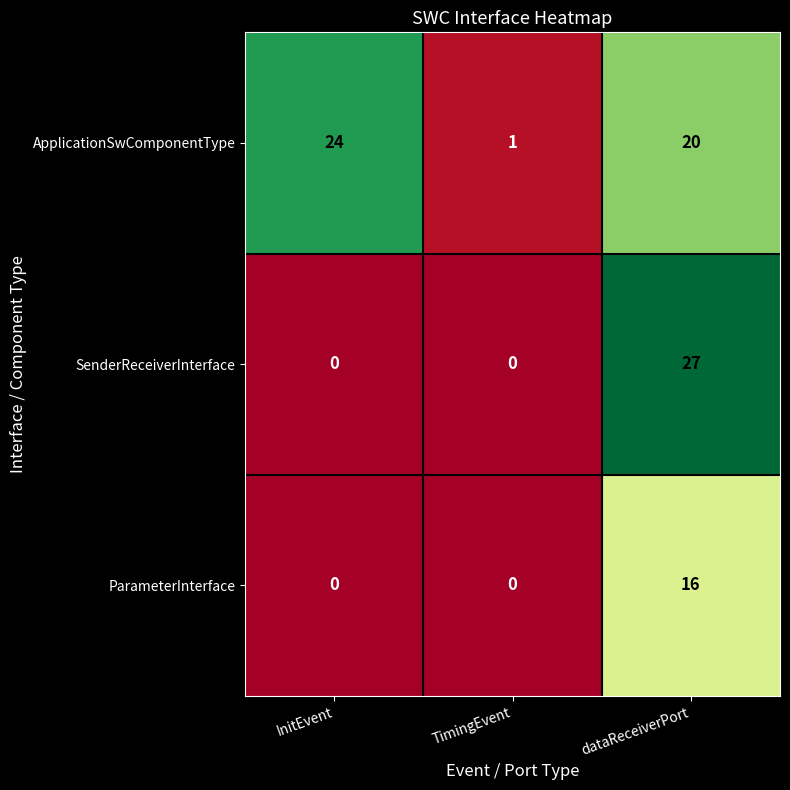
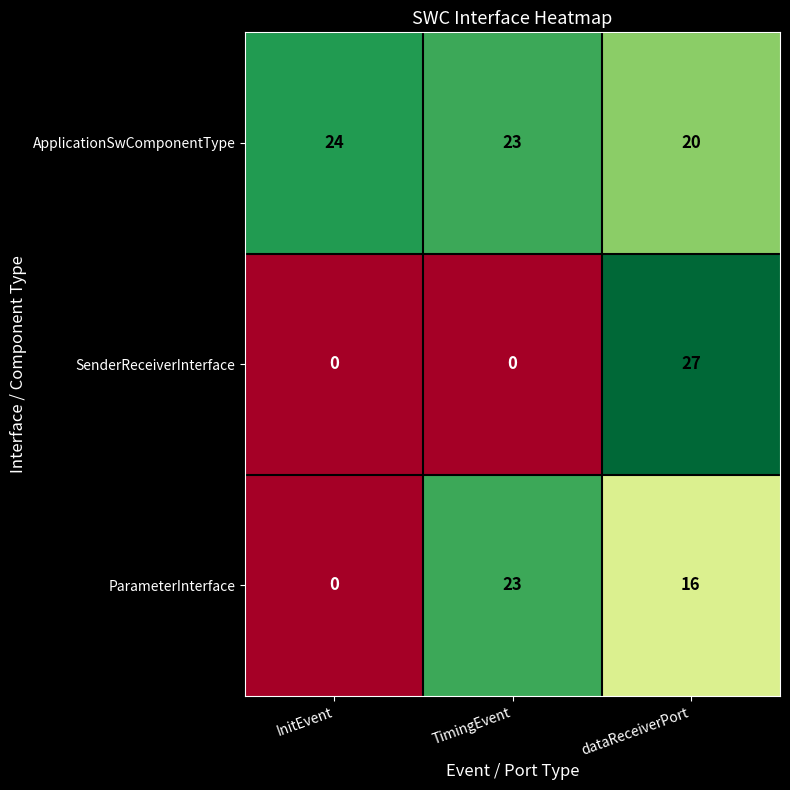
  {
    "ApplicationSwComponentType": {
      "InitEvent": 24,
-     "TimingEvent": 1,
+     "TimingEvent": 23,
      "dataReceiverPort": 20
    },
    "SenderReceiverInterface": {
      "InitEvent": 0,
      "TimingEvent": 0,
      "dataReceiverPort": 27
    },
    "ParameterInterface": {
      "InitEvent": 0,
-     "TimingEvent": 0,
+     "TimingEvent": 23,
      "dataReceiverPort": 16
    }
  }
